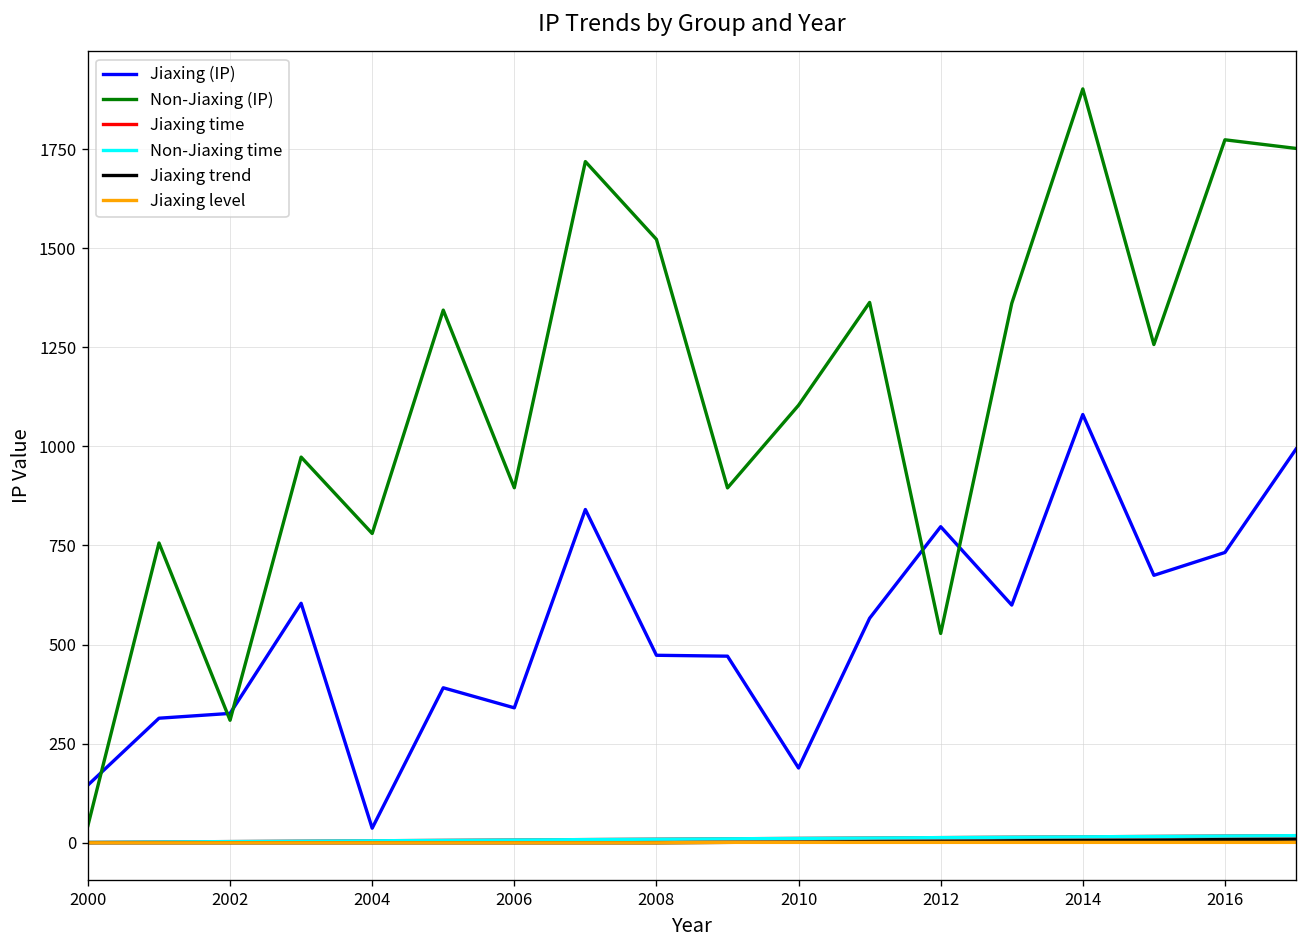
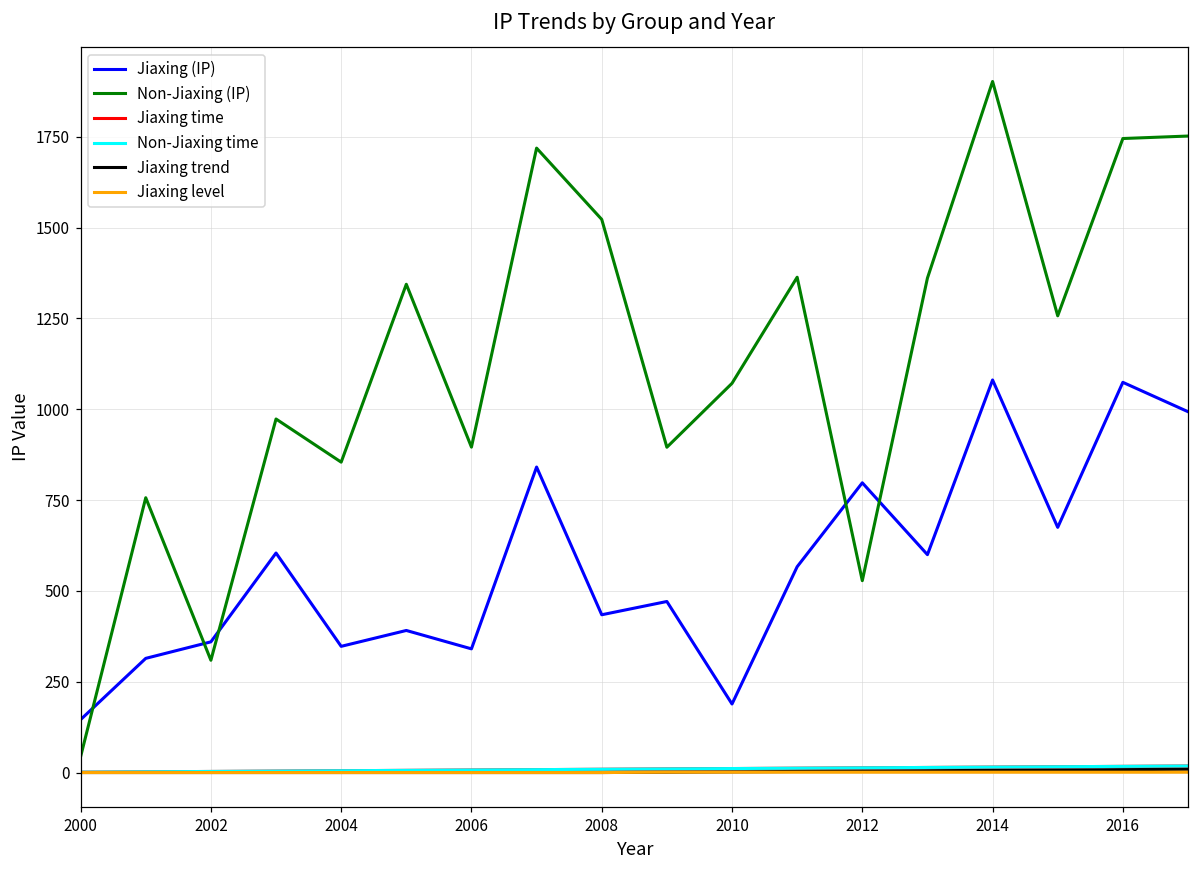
  {
    "Jiaxing (IP)": {
      "2000": 150,
-     "2002": 330,
-     "2004": 40,
+     "2002": 360,
+     "2004": 350,
      "2006": 340,
-     "2008": 470,
+     "2008": 430,
      "2010": 190,
      "2012": 800,
      "2014": 1080,
-     "2016": 730
+     "2016": 1070
    },
    "Non-Jiaxing (IP)": {
      "2000": 40,
      "2002": 310,
-     "2004": 780,
+     "2004": 850,
      "2006": 900,
      "2008": 1520,
-     "2010": 1100,
+     "2010": 1070,
      "2012": 530,
      "2014": 1900,
-     "2016": 1770
+     "2016": 1750
    },
    "Non-Jiaxing time": {
      "2008": 10,
      "2010": 10,
      "2012": 10,
      "2014": 20,
      "2016": 20
    }
  }
